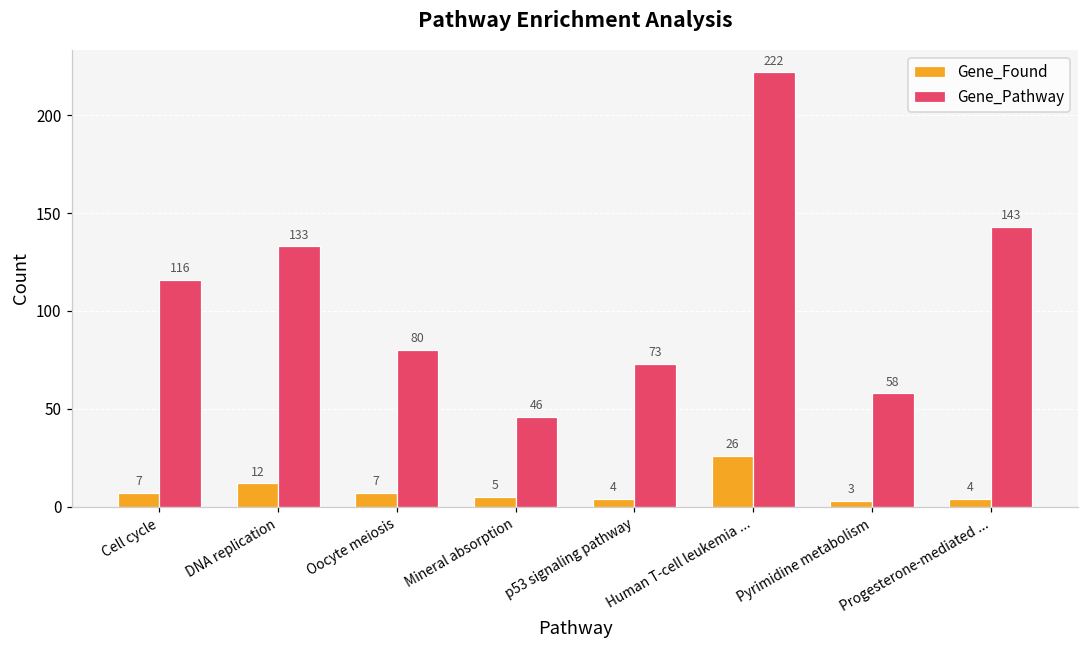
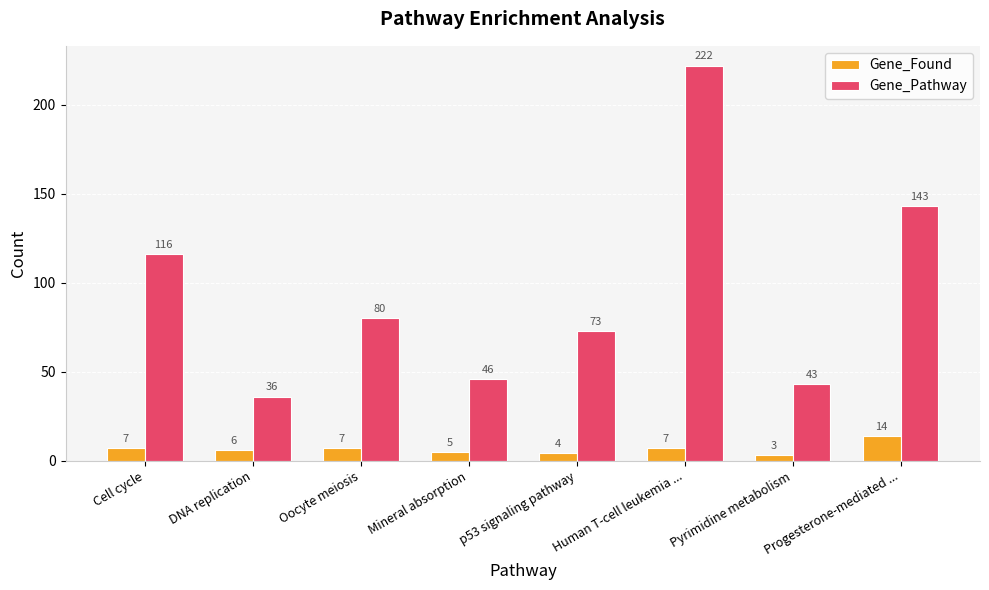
  {
    "Gene_Found": {
      "Cell cycle": 7,
-     "DNA replication": 12,
+     "DNA replication": 6,
      "Oocyte meiosis": 7,
      "Mineral absorption": 5,
      "p53 signaling pathway": 4,
-     "Human T-cell leukemia ...": 26,
+     "Human T-cell leukemia ...": 7,
      "Pyrimidine metabolism": 3,
-     "Progesterone-mediated ...": 4
+     "Progesterone-mediated ...": 14
    },
    "Gene_Pathway": {
      "Cell cycle": 116,
-     "DNA replication": 133,
+     "DNA replication": 36,
      "Oocyte meiosis": 80,
      "Mineral absorption": 46,
      "p53 signaling pathway": 73,
      "Human T-cell leukemia ...": 222,
-     "Pyrimidine metabolism": 58,
+     "Pyrimidine metabolism": 43,
      "Progesterone-mediated ...": 143
    }
  }
